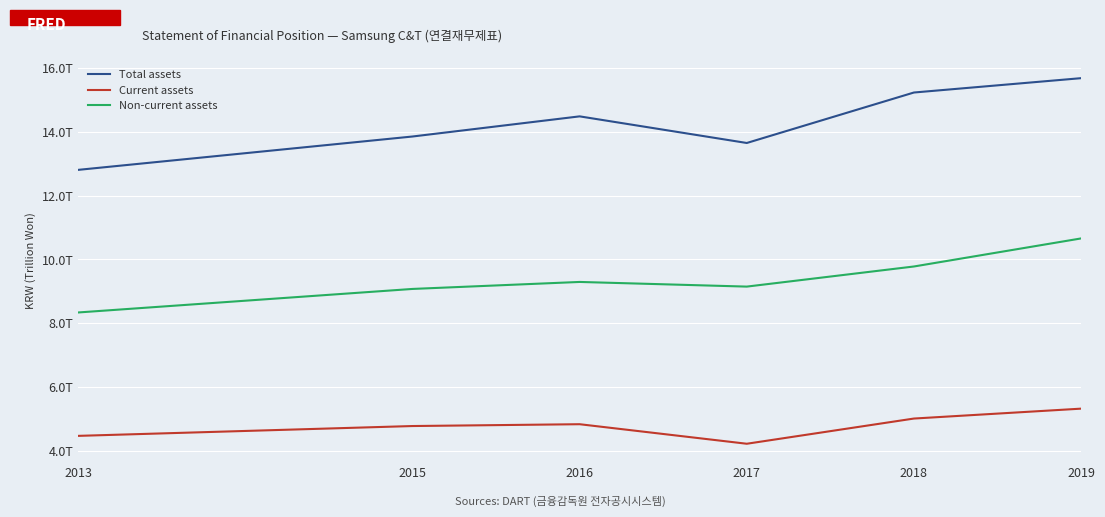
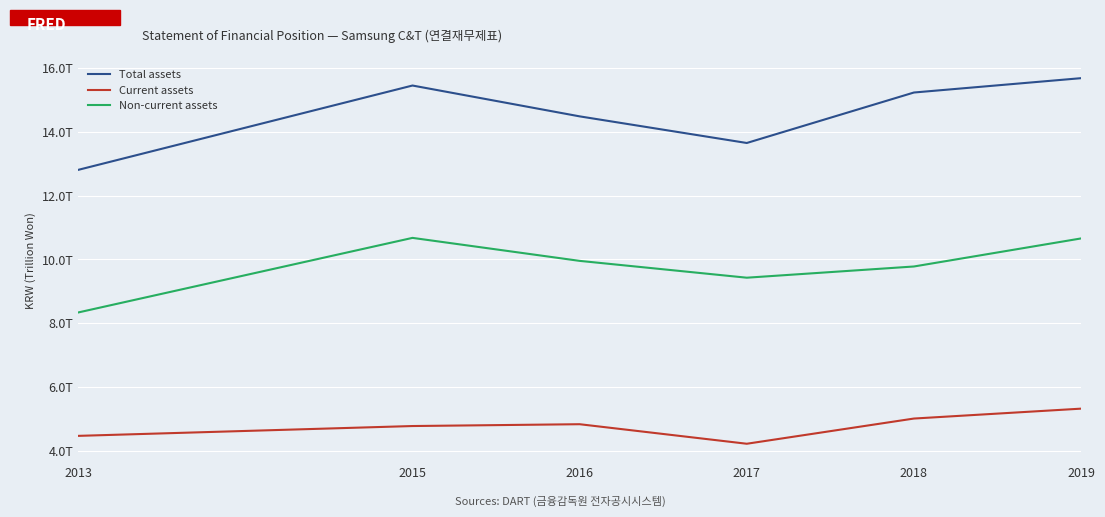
  {
    "Total assets": {
      "2013": "12.8T",
-     "2015": "13.9T",
+     "2015": "15.5T",
      "2016": "14.5T",
      "2017": "13.6T",
      "2018": "15.2T",
      "2019": "15.7T"
    },
    "Current assets": {
      "2013": "4.5T",
      "2015": "4.8T",
      "2016": "4.8T",
      "2017": "4.2T",
      "2018": "5.0T",
      "2019": "5.3T"
    },
    "Non-current assets": {
      "2013": "8.3T",
-     "2015": "9.1T",
-     "2016": "9.3T",
-     "2017": "9.1T",
+     "2015": "10.7T",
+     "2016": "10.0T",
+     "2017": "9.4T",
      "2018": "9.8T",
      "2019": "10.7T"
    }
  }
